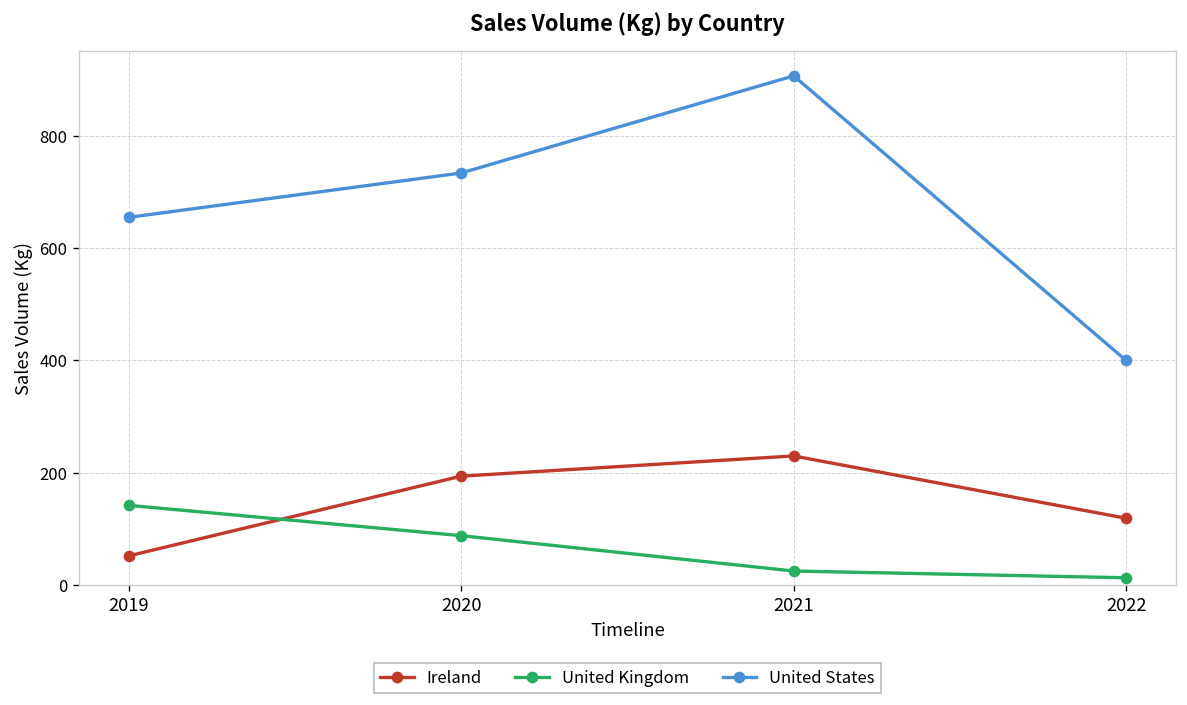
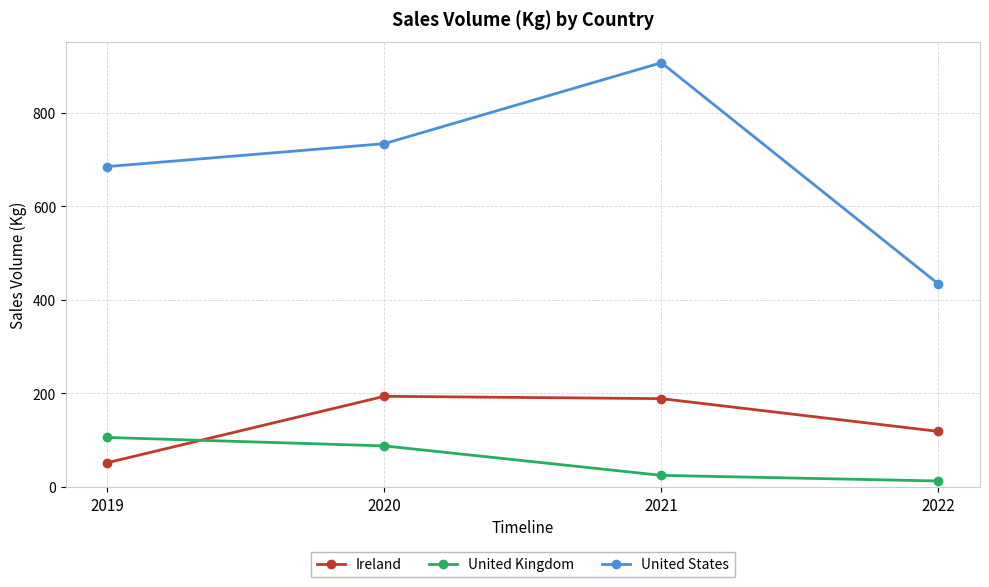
  {
    "Ireland": {
      "2019": 50,
      "2020": 190,
-     "2021": 230,
+     "2021": 190,
      "2022": 120
    },
    "United Kingdom": {
-     "2019": 140,
+     "2019": 110,
      "2020": 90,
      "2021": 30,
      "2022": 10
    },
    "United States": {
-     "2019": 660,
+     "2019": 690,
      "2020": 730,
      "2021": 910,
-     "2022": 400
+     "2022": 430
    }
  }
